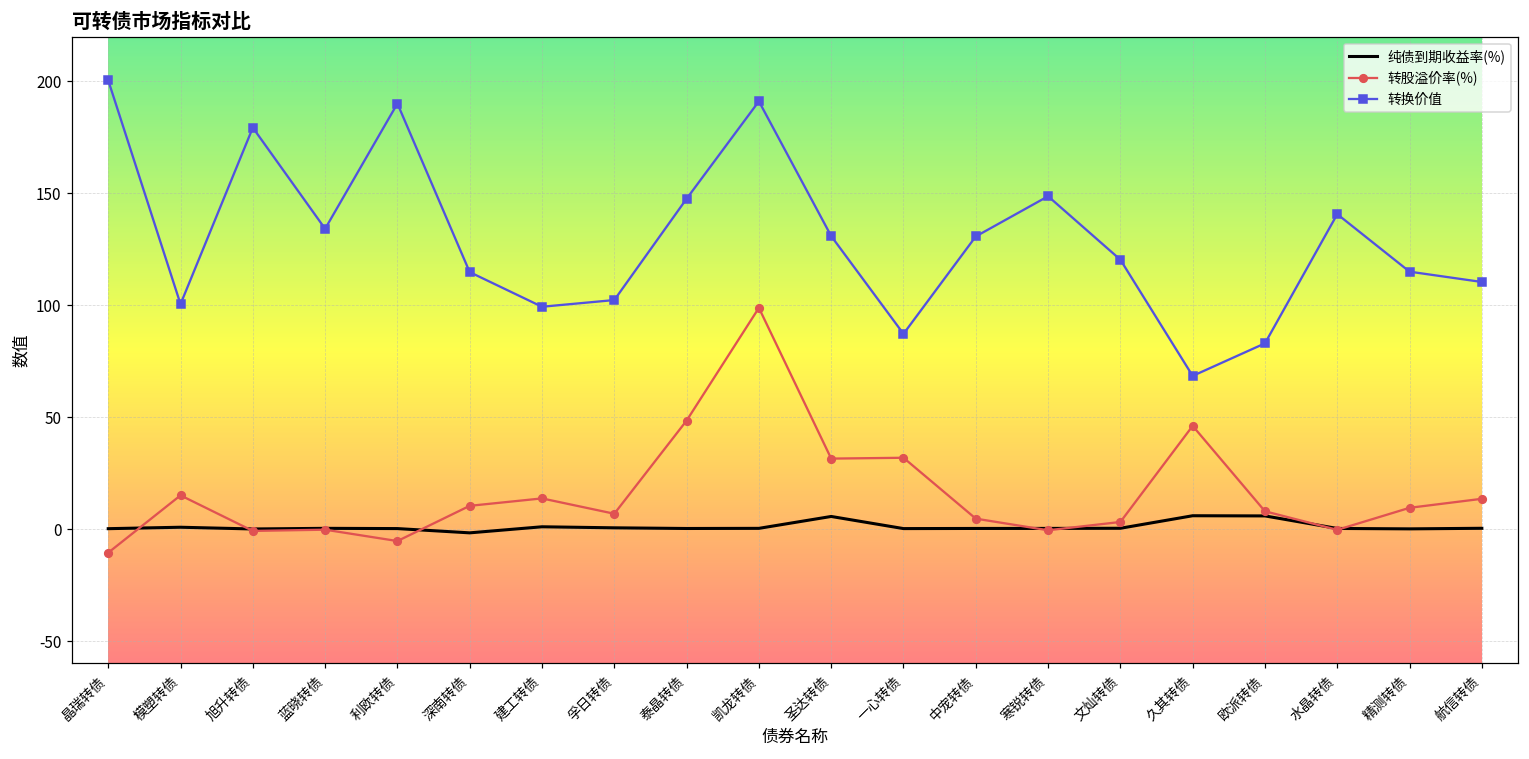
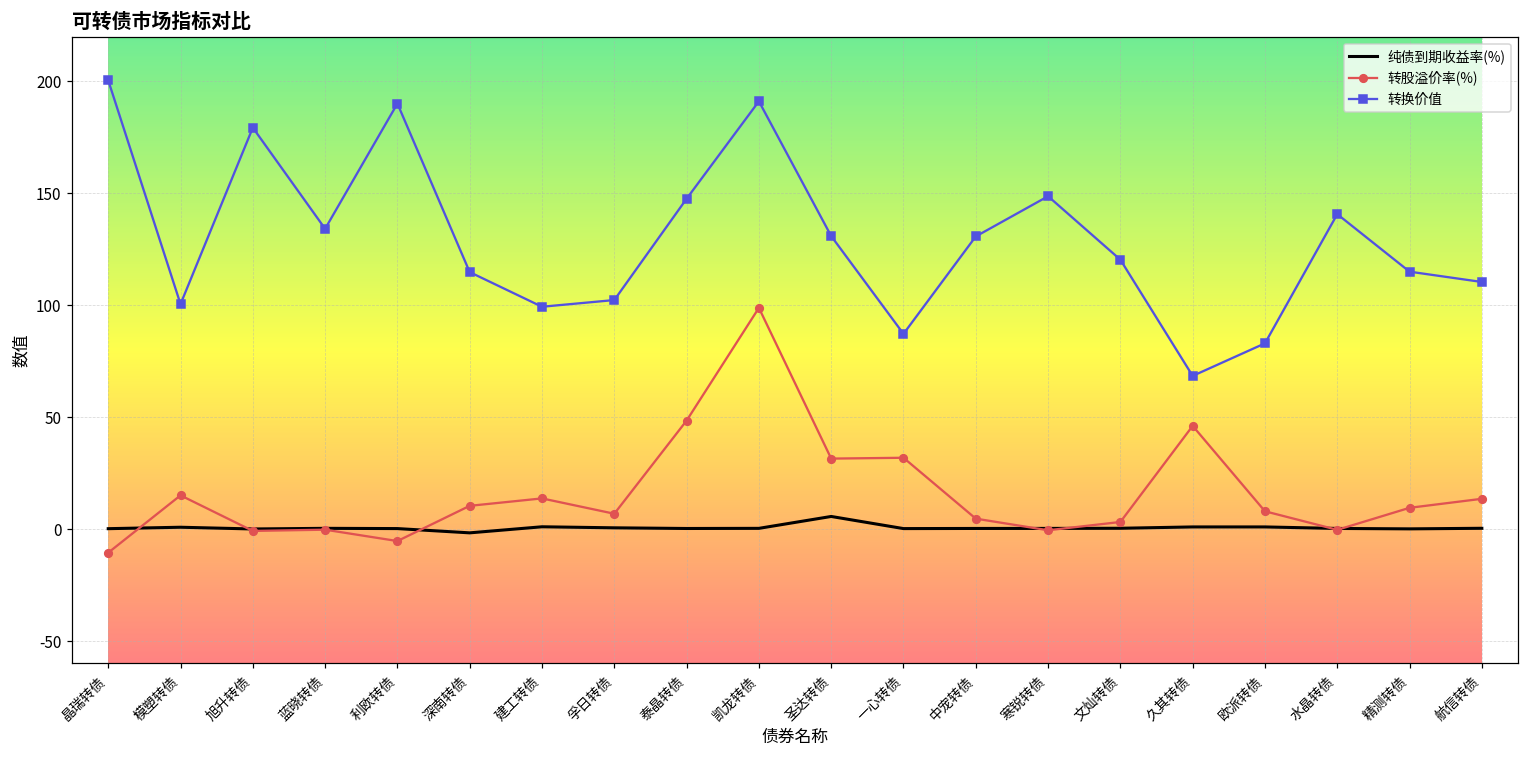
  {
    "纯债到期收益率(%)": {
      "晶瑞转债": 0,
      "模塑转债": 1,
      "利欧转债": 0,
      "深南转债": -2,
      "建工转债": 1,
      "孚日转债": 1,
      "泰晶转债": 0,
      "凯龙转债": 0,
      "圣达转债": 6,
      "一心转债": 0,
      "中宠转债": 0,
      "文灿转债": 0,
-     "久其转债": 6,
-     "欧派转债": 6,
+     "久其转债": 1,
+     "欧派转债": 1,
      "精测转债": 0,
      "航信转债": 0
    },
    "转股溢价率(%)": {
      "晶瑞转债": -11,
      "模塑转债": 15,
      "利欧转债": -5,
      "深南转债": 10,
      "建工转债": 14,
      "孚日转债": 7,
      "泰晶转债": 48,
      "凯龙转债": 99,
      "圣达转债": 32,
      "一心转债": 32,
      "中宠转债": 5,
      "文灿转债": 3,
      "久其转债": 46,
      "欧派转债": 8,
      "精测转债": 10,
      "航信转债": 14
    },
    "转换价值": {
      "晶瑞转债": 200,
      "模塑转债": 101,
      "旭升转债": 179,
      "蓝晓转债": 134,
      "利欧转债": 190,
      "深南转债": 115,
      "建工转债": 99,
      "孚日转债": 102,
      "泰晶转债": 148,
      "凯龙转债": 191,
      "圣达转债": 131,
      "一心转债": 87,
      "中宠转债": 131,
      "寒锐转债": 149,
      "文灿转债": 120,
      "久其转债": 68,
      "欧派转债": 83,
      "水晶转债": 141,
      "精测转债": 115,
      "航信转债": 110
    }
  }
